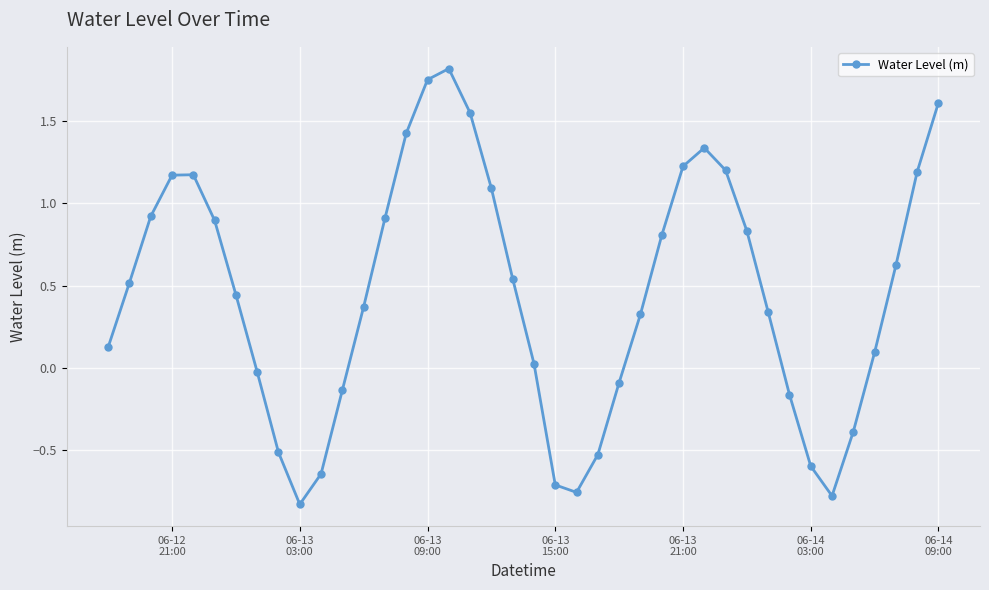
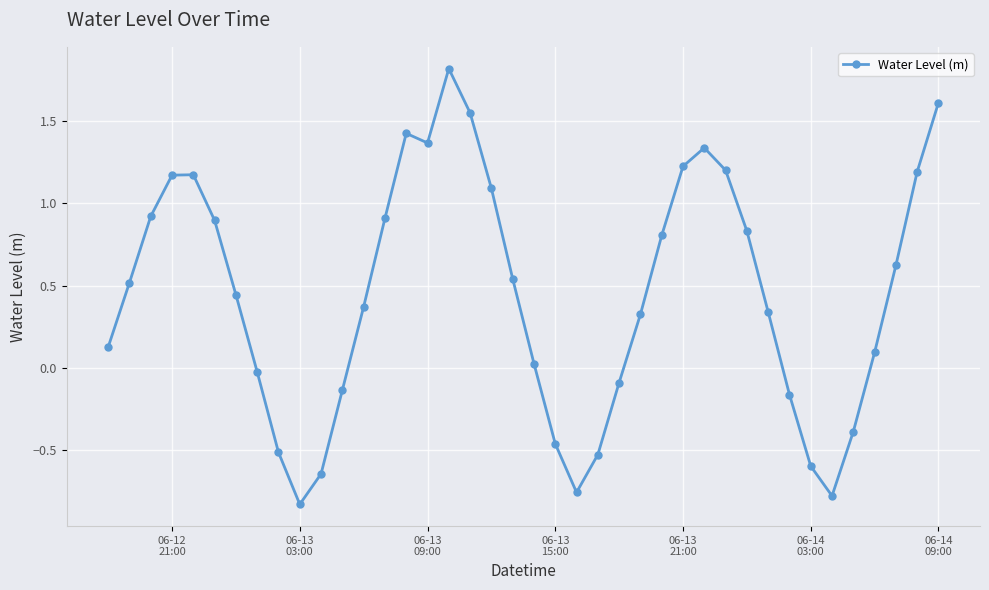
  {
    "06-12 21:00": 1.17,
    "06-13 03:00": -0.83,
-   "06-13 09:00": 1.75,
-   "06-13 15:00": -0.71,
+   "06-13 09:00": 1.37,
+   "06-13 15:00": -0.46,
    "06-13 21:00": 1.23,
    "06-14 03:00": -0.60,
    "06-14 09:00": 1.61
  }
